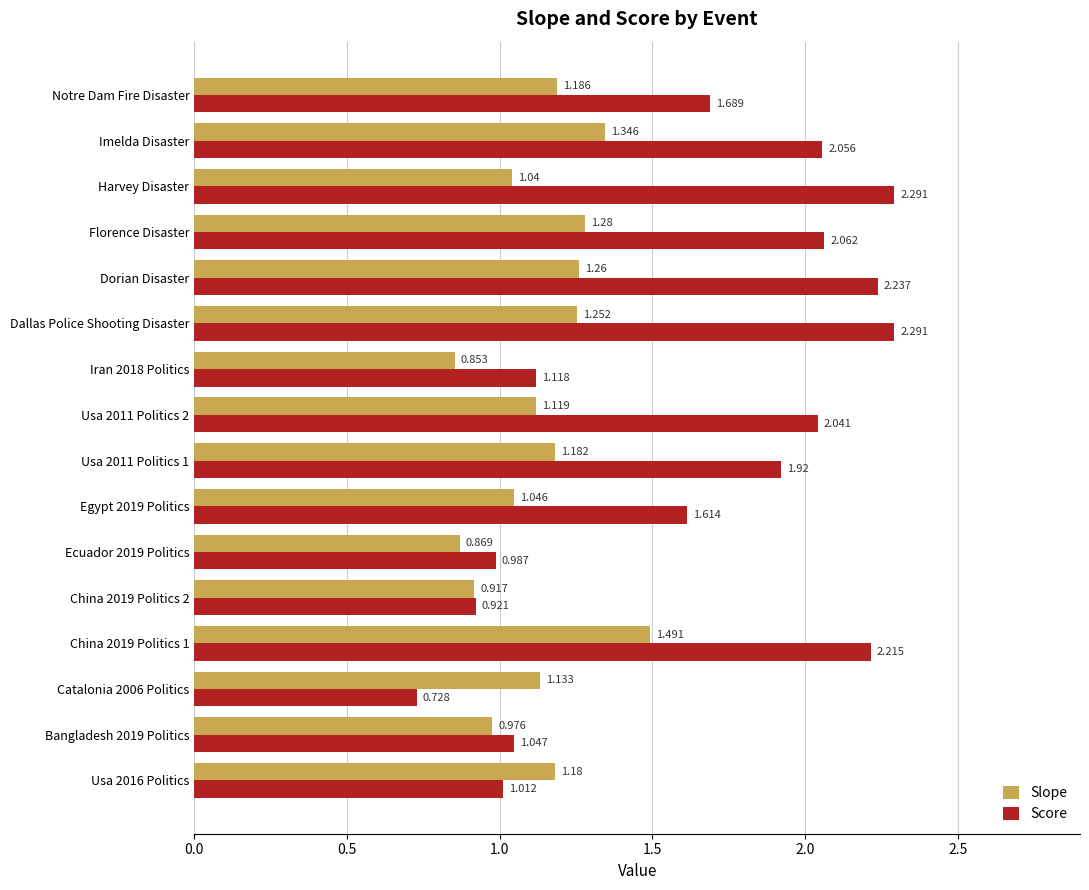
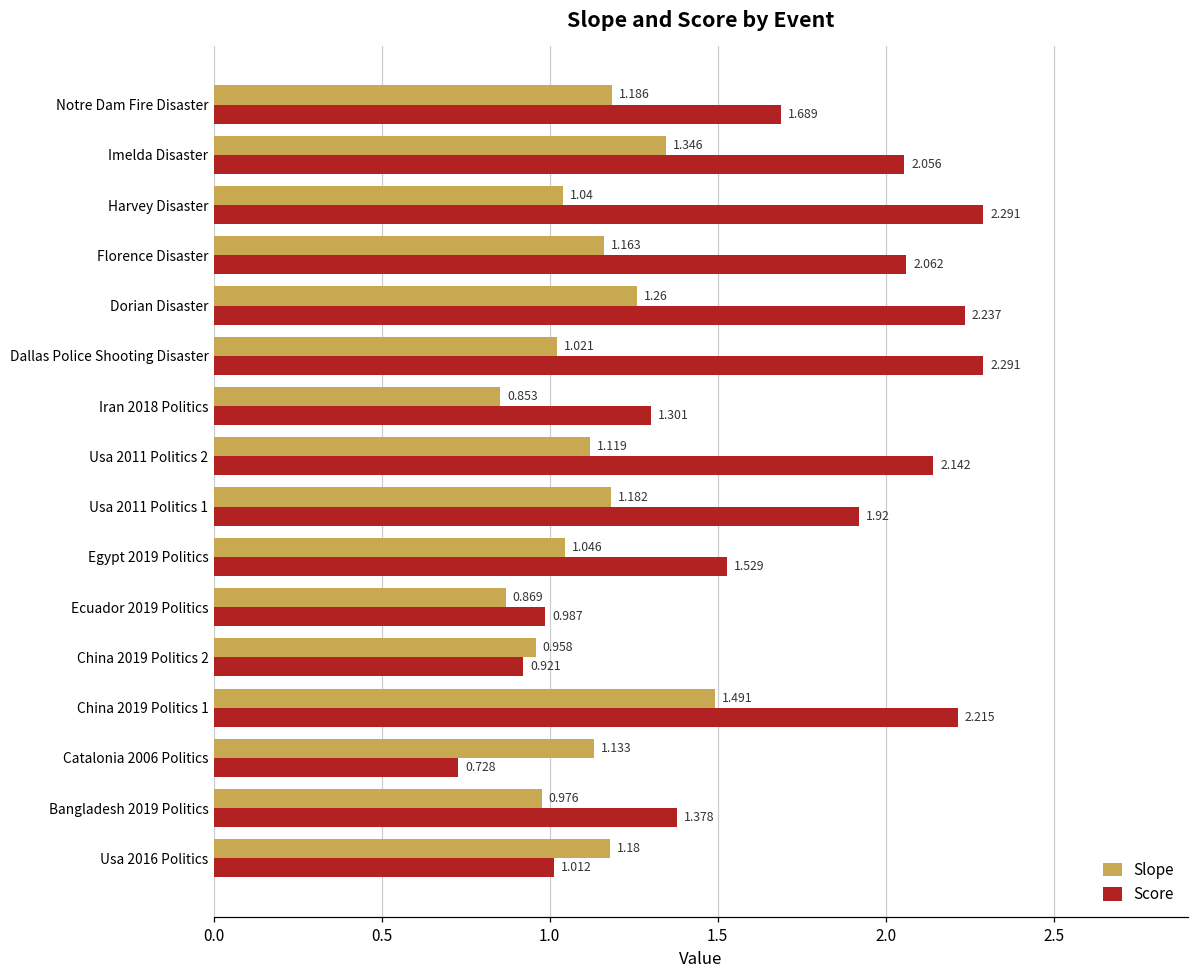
  {
    "Slope": {
      "Notre Dam Fire Disaster": 1.186,
      "Imelda Disaster": 1.346,
      "Harvey Disaster": 1.04,
-     "Florence Disaster": 1.28,
+     "Florence Disaster": 1.163,
      "Dorian Disaster": 1.26,
-     "Dallas Police Shooting Disaster": 1.252,
+     "Dallas Police Shooting Disaster": 1.021,
      "Iran 2018 Politics": 0.853,
      "Usa 2011 Politics 2": 1.119,
      "Usa 2011 Politics 1": 1.182,
      "Egypt 2019 Politics": 1.046,
      "Ecuador 2019 Politics": 0.869,
-     "China 2019 Politics 2": 0.917,
+     "China 2019 Politics 2": 0.958,
      "China 2019 Politics 1": 1.491,
      "Catalonia 2006 Politics": 1.133,
      "Bangladesh 2019 Politics": 0.976,
      "Usa 2016 Politics": 1.18
    },
    "Score": {
      "Notre Dam Fire Disaster": 1.689,
      "Imelda Disaster": 2.056,
      "Harvey Disaster": 2.291,
      "Florence Disaster": 2.062,
      "Dorian Disaster": 2.237,
      "Dallas Police Shooting Disaster": 2.291,
-     "Iran 2018 Politics": 1.118,
-     "Usa 2011 Politics 2": 2.041,
+     "Iran 2018 Politics": 1.301,
+     "Usa 2011 Politics 2": 2.142,
      "Usa 2011 Politics 1": 1.92,
-     "Egypt 2019 Politics": 1.614,
+     "Egypt 2019 Politics": 1.529,
      "Ecuador 2019 Politics": 0.987,
      "China 2019 Politics 2": 0.921,
      "China 2019 Politics 1": 2.215,
      "Catalonia 2006 Politics": 0.728,
-     "Bangladesh 2019 Politics": 1.047,
+     "Bangladesh 2019 Politics": 1.378,
      "Usa 2016 Politics": 1.012
    }
  }
